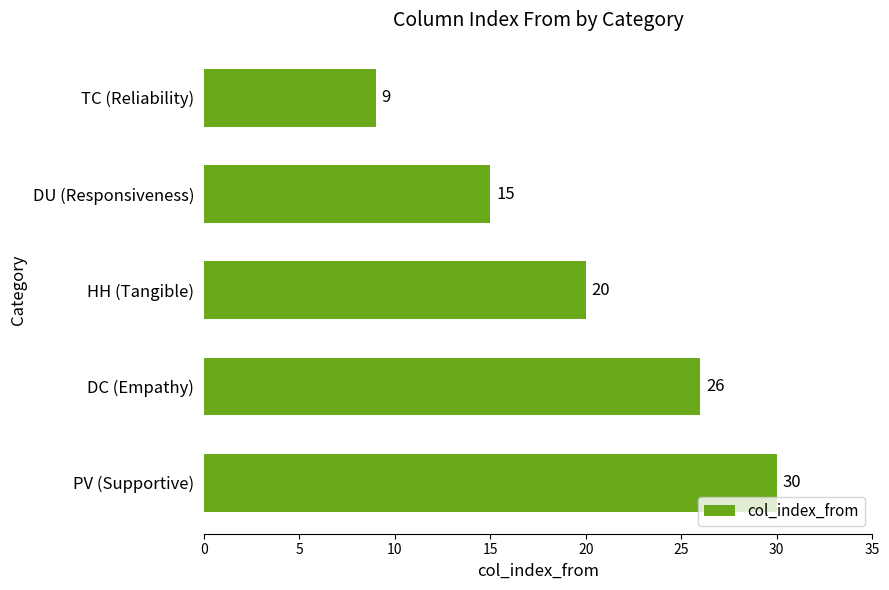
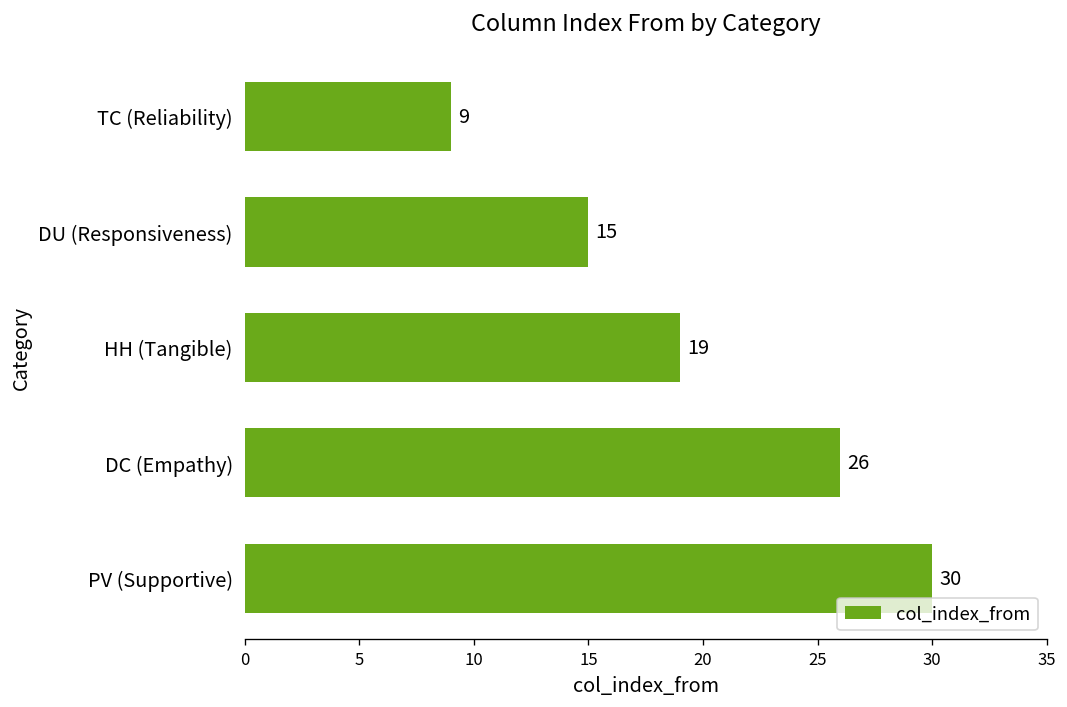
  {
    "TC (Reliability)": 9,
    "DU (Responsiveness)": 15,
-   "HH (Tangible)": 20,
+   "HH (Tangible)": 19,
    "DC (Empathy)": 26,
    "PV (Supportive)": 30
  }
